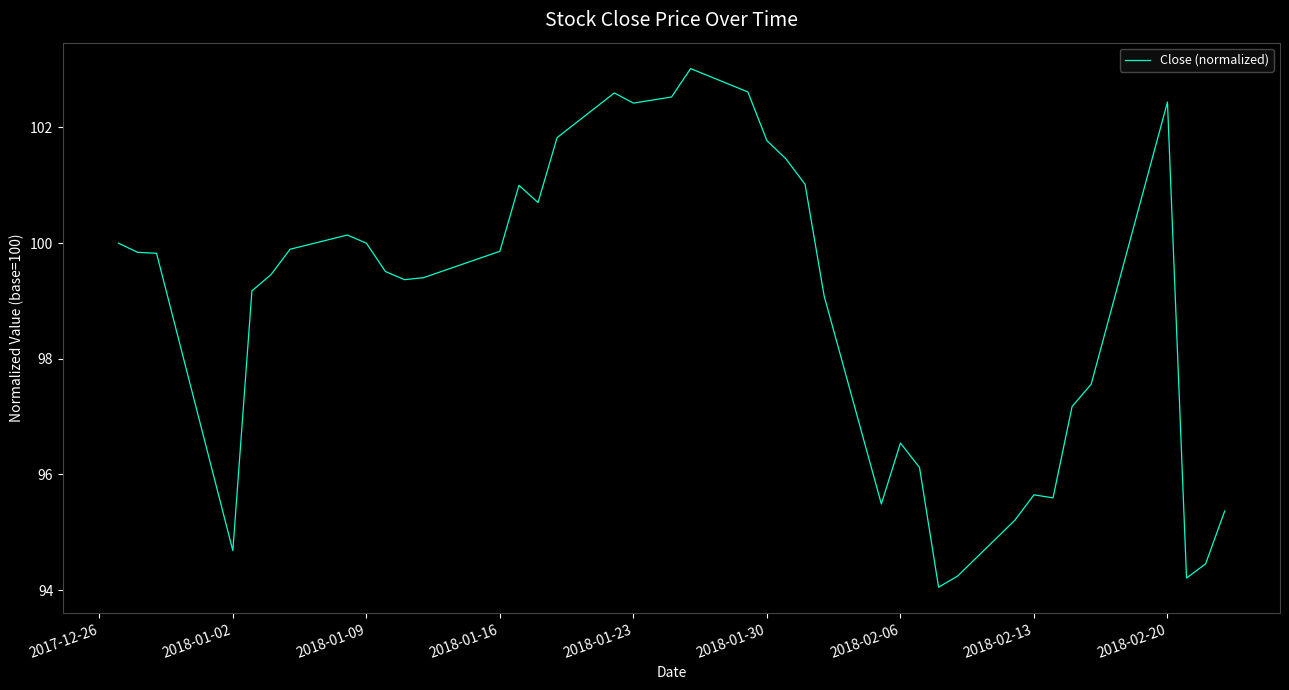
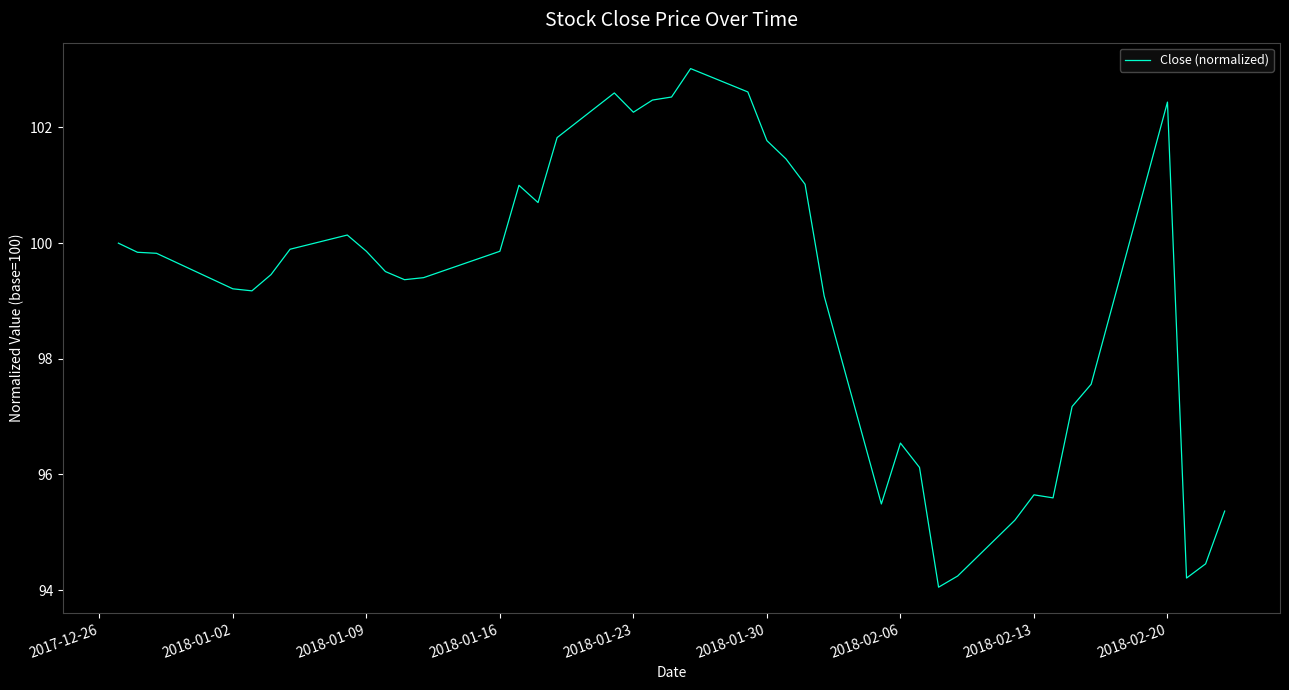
  {
-   "2018-01-02": 94.7,
-   "2018-01-09": 100.0,
+   "2018-01-02": 99.2,
+   "2018-01-09": 99.9,
    "2018-01-16": 99.9,
-   "2018-01-23": 102.4,
+   "2018-01-23": 102.3,
    "2018-01-30": 101.8,
    "2018-02-06": 96.5,
    "2018-02-13": 95.6,
    "2018-02-20": 102.4
  }
